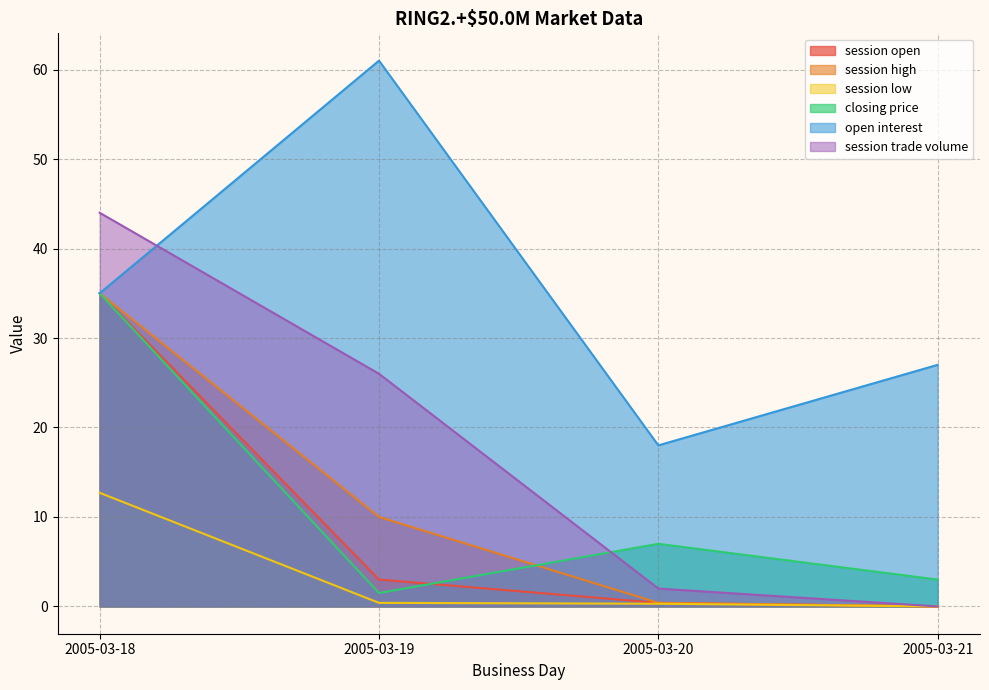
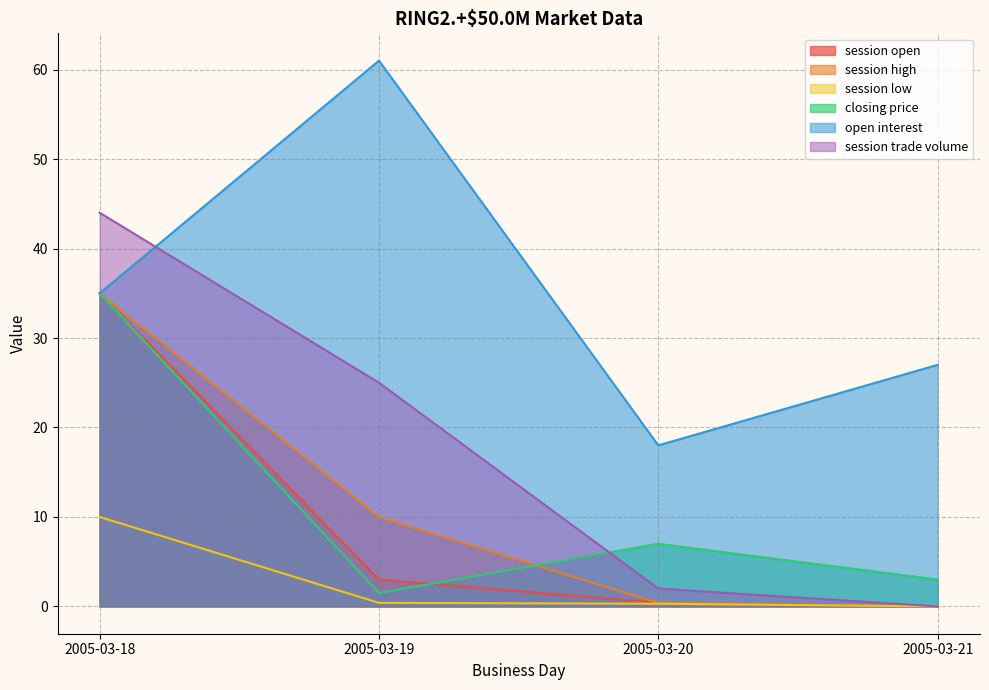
  {
    "session low": {
-     "2005-03-18": 13,
+     "2005-03-18": 10,
      "2005-03-19": 0
    },
    "closing price": {
      "2005-03-19": 2,
      "2005-03-20": 7,
      "2005-03-21": 3
    },
    "open interest": {
      "2005-03-19": 61,
      "2005-03-20": 18,
      "2005-03-21": 27
    },
    "session trade volume": {
      "2005-03-18": 44,
-     "2005-03-19": 26,
+     "2005-03-19": 25,
      "2005-03-20": 2
    }
  }
